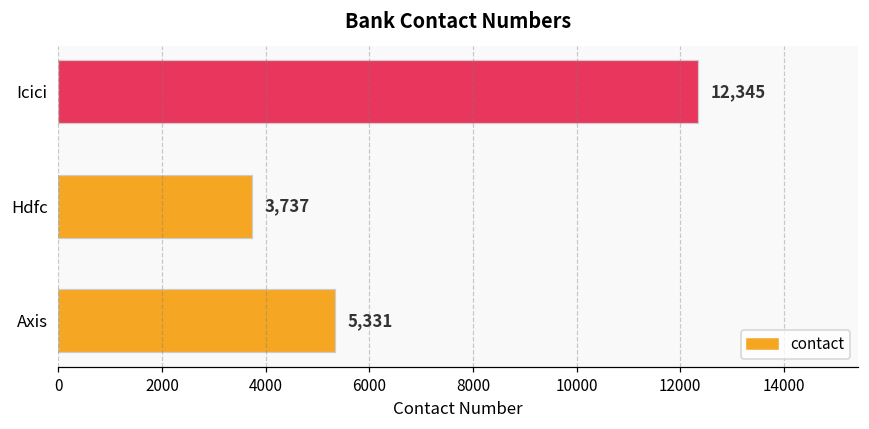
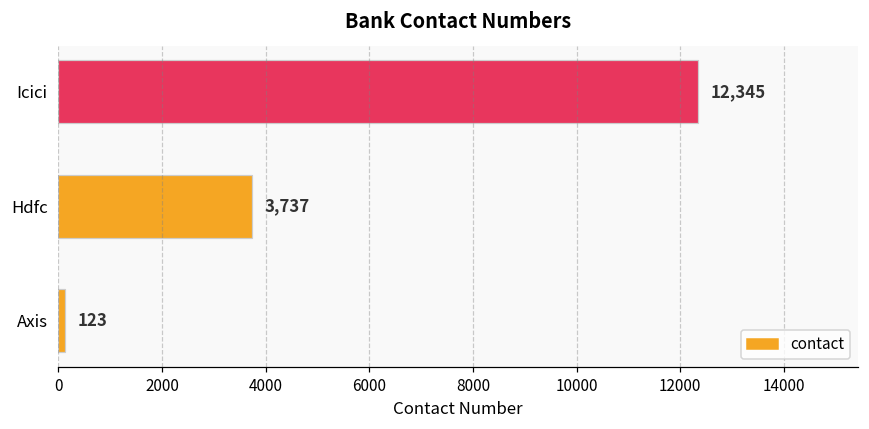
  {
    "Icici": "12,345",
    "Hdfc": "3,737",
-   "Axis": "5,331"
+   "Axis": "123"
  }
